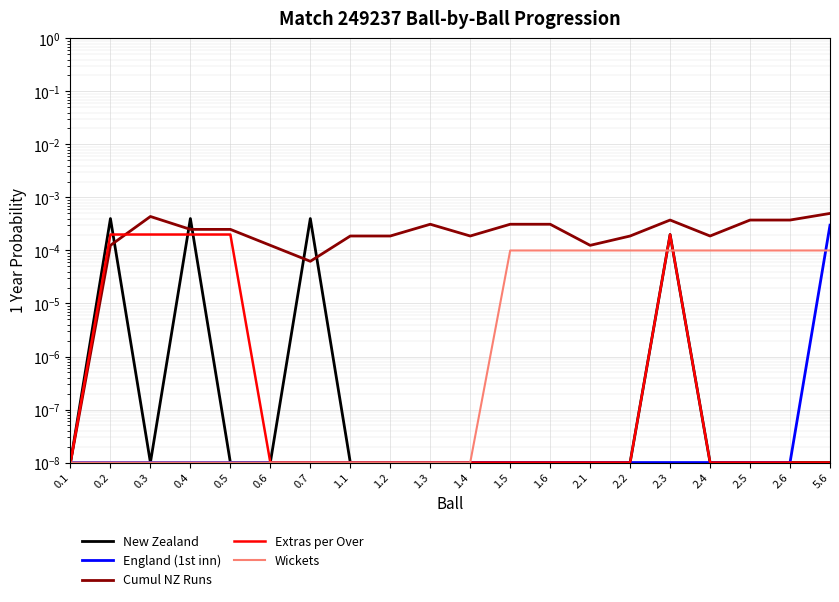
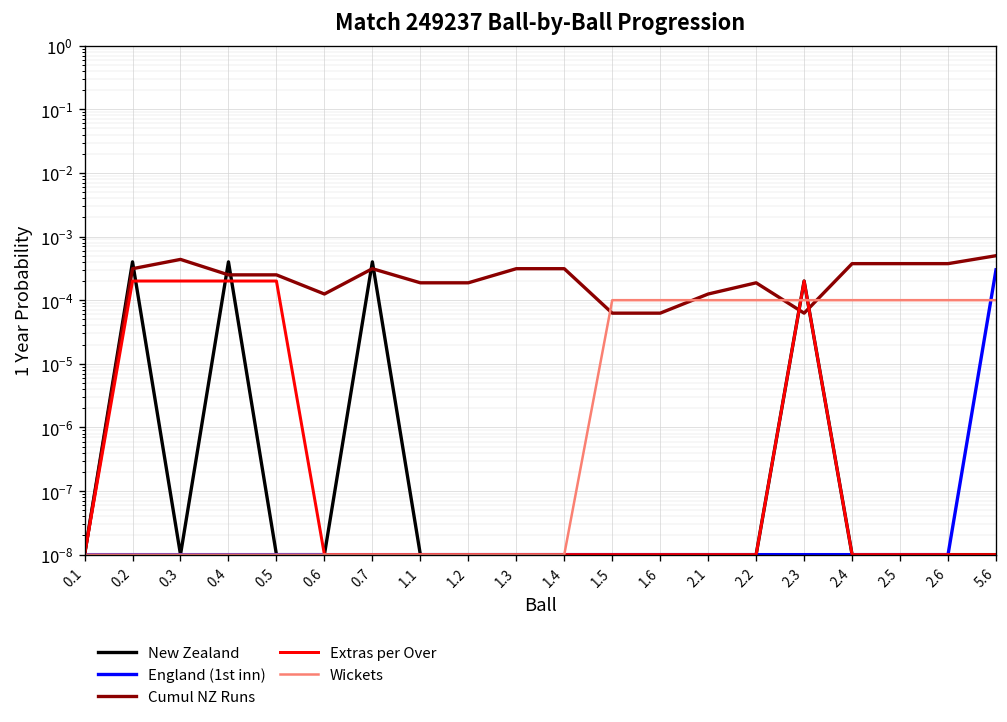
  {
    "New Zealand": {
      "0.2": 0.0004,
      "0.4": 0.0004,
      "0.7": 0.0004
    },
    "England (1st inn)": {
      "2.3": 0.000000010,
      "5.6": 0.0003
    },
    "Cumul NZ Runs": {
-     "0.2": 0.00013,
+     "0.2": 0.0003,
      "0.3": 0.0004,
      "0.4": 0.0003,
      "0.5": 0.0003,
      "0.6": 0.00013,
-     "0.7": 0.00006,
+     "0.7": 0.0003,
      "1.1": 0.00019,
      "1.2": 0.00019,
      "1.3": 0.0003,
-     "1.4": 0.00019,
-     "1.5": 0.0003,
-     "1.6": 0.0003,
+     "1.4": 0.0003,
+     "1.5": 0.00006,
+     "1.6": 0.00006,
      "2.1": 0.00013,
      "2.2": 0.00019,
-     "2.3": 0.0004,
-     "2.4": 0.00019,
+     "2.3": 0.00006,
+     "2.4": 0.0004,
      "2.5": 0.0004,
      "2.6": 0.0004,
      "5.6": 0.0005
    },
    "Extras per Over": {
      "0.2": 0.00020,
      "0.3": 0.00020,
      "0.4": 0.00020,
      "0.5": 0.00020
    },
    "Wickets": {
      "1.5": 0.00010,
      "1.6": 0.00010,
      "2.1": 0.00010,
      "2.2": 0.00010,
      "2.3": 0.00010,
      "2.4": 0.00010,
      "2.5": 0.00010,
      "2.6": 0.00010,
      "5.6": 0.00010
    }
  }
